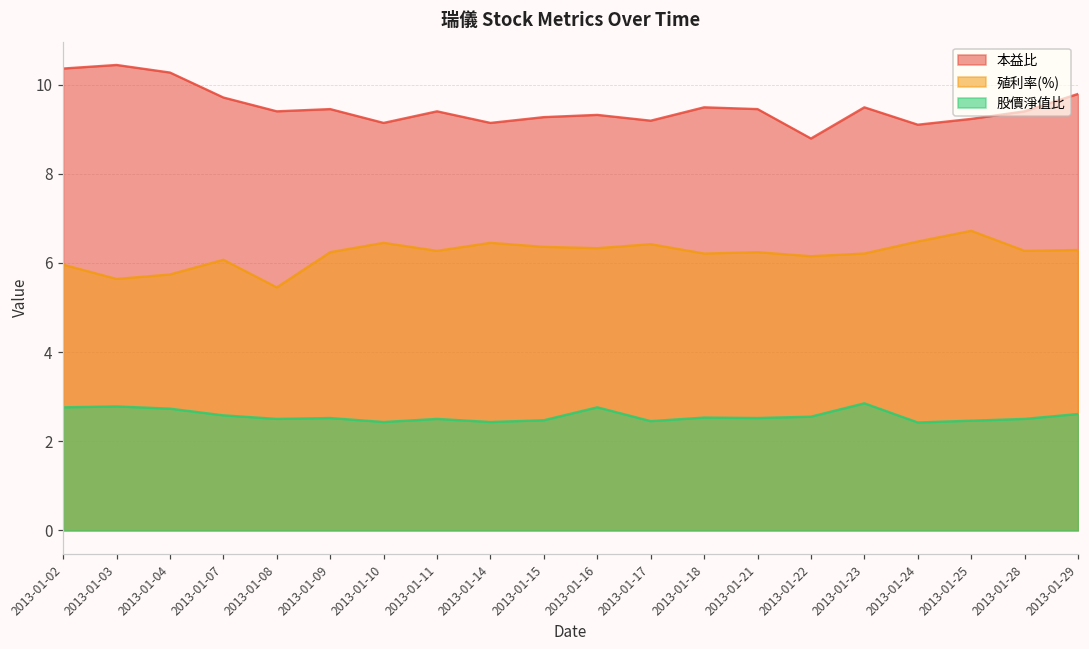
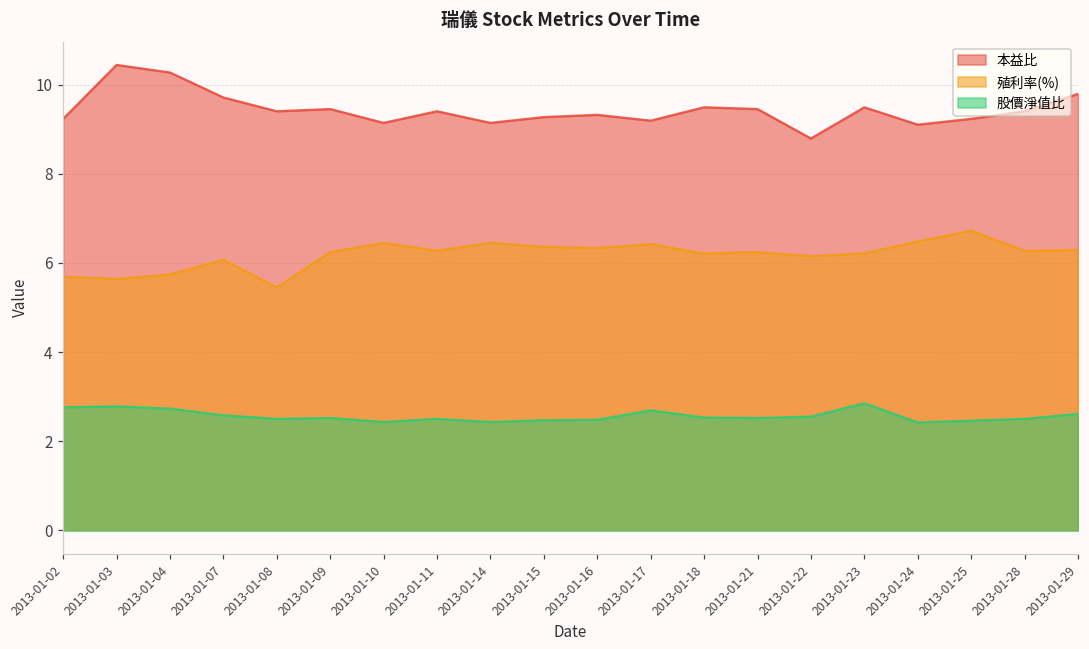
  {
    "本益比": {
-     "2013-01-02": 10.4,
+     "2013-01-02": 9.2,
      "2013-01-03": 10.4,
      "2013-01-04": 10.3,
      "2013-01-07": 9.7,
      "2013-01-08": 9.4,
      "2013-01-09": 9.5,
      "2013-01-10": 9.1,
      "2013-01-11": 9.4,
      "2013-01-14": 9.1,
      "2013-01-15": 9.3,
      "2013-01-16": 9.3,
      "2013-01-17": 9.2,
      "2013-01-18": 9.5,
      "2013-01-21": 9.5,
      "2013-01-22": 8.8,
      "2013-01-23": 9.5,
      "2013-01-24": 9.1,
      "2013-01-25": 9.2,
      "2013-01-29": 9.8
    },
    "殖利率(%)": {
-     "2013-01-02": 6.0,
+     "2013-01-02": 5.7,
      "2013-01-03": 5.6,
      "2013-01-04": 5.7,
      "2013-01-07": 6.1,
      "2013-01-08": 5.5,
      "2013-01-09": 6.2,
      "2013-01-10": 6.5,
      "2013-01-11": 6.3,
      "2013-01-14": 6.5,
      "2013-01-15": 6.4,
      "2013-01-16": 6.3,
      "2013-01-17": 6.4,
      "2013-01-18": 6.2,
      "2013-01-21": 6.2,
      "2013-01-22": 6.2,
      "2013-01-23": 6.2,
      "2013-01-24": 6.5,
      "2013-01-25": 6.7,
      "2013-01-28": 6.3,
      "2013-01-29": 6.3
    },
    "股價淨值比": {
      "2013-01-02": 2.8,
      "2013-01-03": 2.8,
      "2013-01-04": 2.7,
      "2013-01-07": 2.6,
      "2013-01-08": 2.5,
      "2013-01-09": 2.5,
      "2013-01-10": 2.4,
      "2013-01-11": 2.5,
      "2013-01-14": 2.4,
      "2013-01-15": 2.5,
-     "2013-01-16": 2.8,
-     "2013-01-17": 2.5,
+     "2013-01-16": 2.5,
+     "2013-01-17": 2.7,
      "2013-01-18": 2.5,
      "2013-01-21": 2.5,
      "2013-01-22": 2.6,
      "2013-01-23": 2.9,
      "2013-01-24": 2.4,
      "2013-01-25": 2.5,
      "2013-01-28": 2.5,
      "2013-01-29": 2.6
    }
  }
